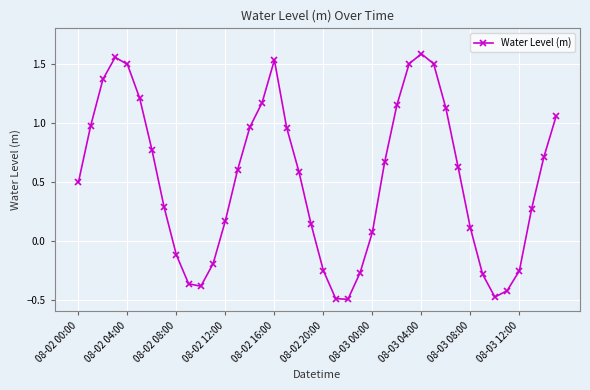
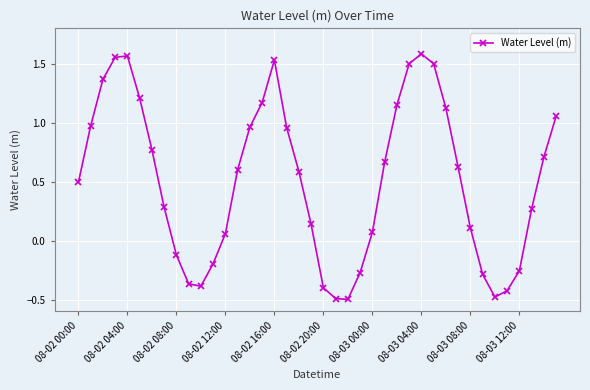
  {
    "08-02 00:00": 0.49,
-   "08-02 04:00": 1.50,
+   "08-02 04:00": 1.57,
    "08-02 08:00": -0.12,
-   "08-02 12:00": 0.17,
+   "08-02 12:00": 0.06,
    "08-02 16:00": 1.53,
-   "08-02 20:00": -0.25,
+   "08-02 20:00": -0.40,
    "08-03 00:00": 0.07,
    "08-03 04:00": 1.58,
    "08-03 08:00": 0.11,
    "08-03 12:00": -0.26
  }
